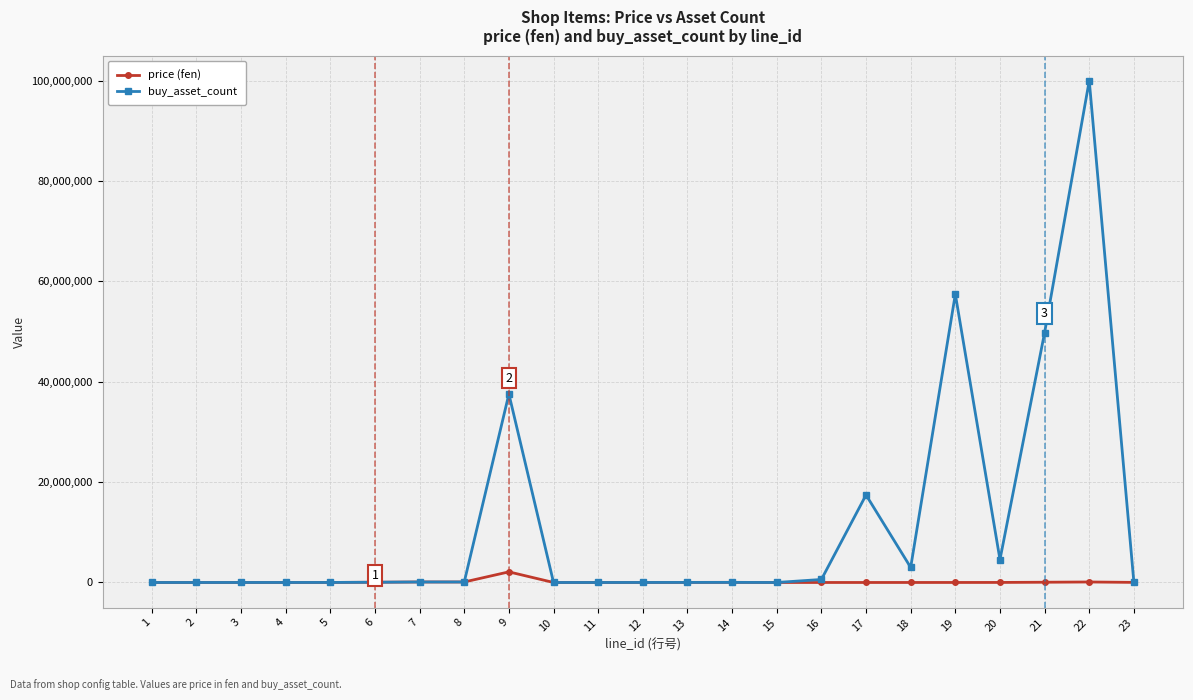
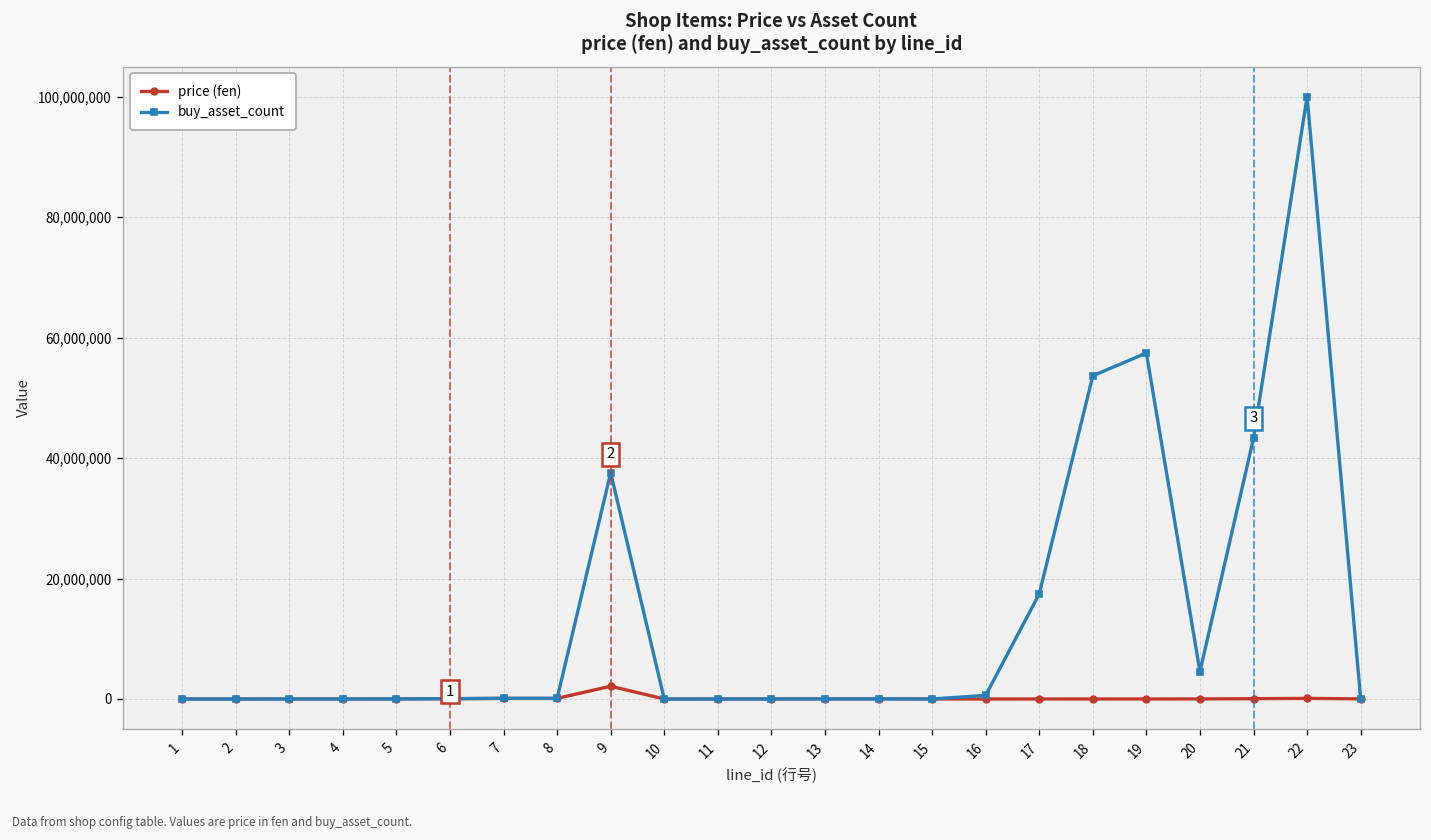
  {
    "price (fen)": {
      "9": "2,000,000",
      "16": "0",
      "17": "0",
      "18": "0",
      "19": "0",
      "20": "0",
      "21": "0",
      "22": "0"
    },
    "buy_asset_count": {
      "16": "1,000,000",
      "17": "17,000,000",
-     "18": "3,000,000",
+     "18": "54,000,000",
      "19": "57,000,000",
      "20": "5,000,000",
-     "21": "50,000,000",
+     "21": "43,000,000",
      "22": "100,000,000"
    }
  }
